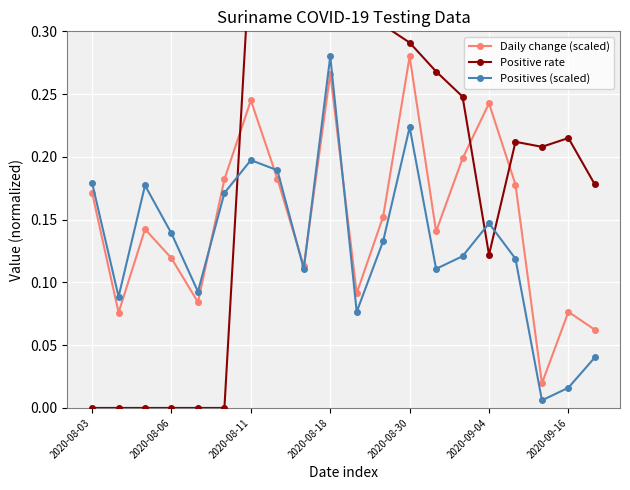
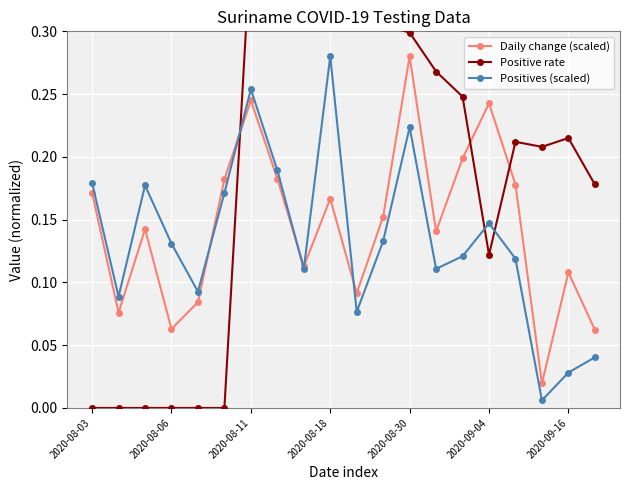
  {
    "Daily change (scaled)": {
      "2020-08-03": 0.171,
-     "2020-08-06": 0.119,
+     "2020-08-06": 0.063,
      "2020-08-11": 0.245,
-     "2020-08-18": 0.266,
+     "2020-08-18": 0.167,
      "2020-08-30": 0.280,
      "2020-09-04": 0.243,
-     "2020-09-16": 0.077
+     "2020-09-16": 0.108
    },
    "Positive rate": {
      "2020-08-03": 0.000,
      "2020-08-06": 0.000,
-     "2020-08-30": 0.291,
+     "2020-08-30": 0.299,
      "2020-09-04": 0.122,
      "2020-09-16": 0.215
    },
    "Positives (scaled)": {
      "2020-08-03": 0.179,
-     "2020-08-06": 0.139,
-     "2020-08-11": 0.197,
+     "2020-08-06": 0.131,
+     "2020-08-11": 0.254,
      "2020-08-18": 0.280,
      "2020-08-30": 0.224,
      "2020-09-04": 0.147,
-     "2020-09-16": 0.016
+     "2020-09-16": 0.028
    }
  }
